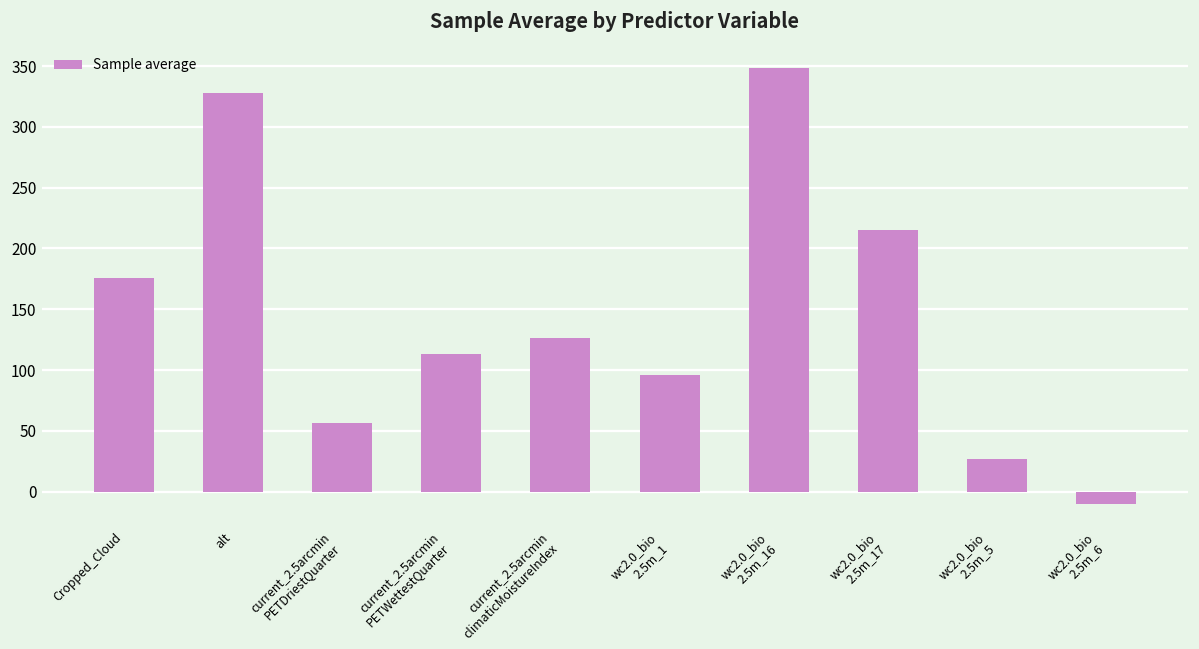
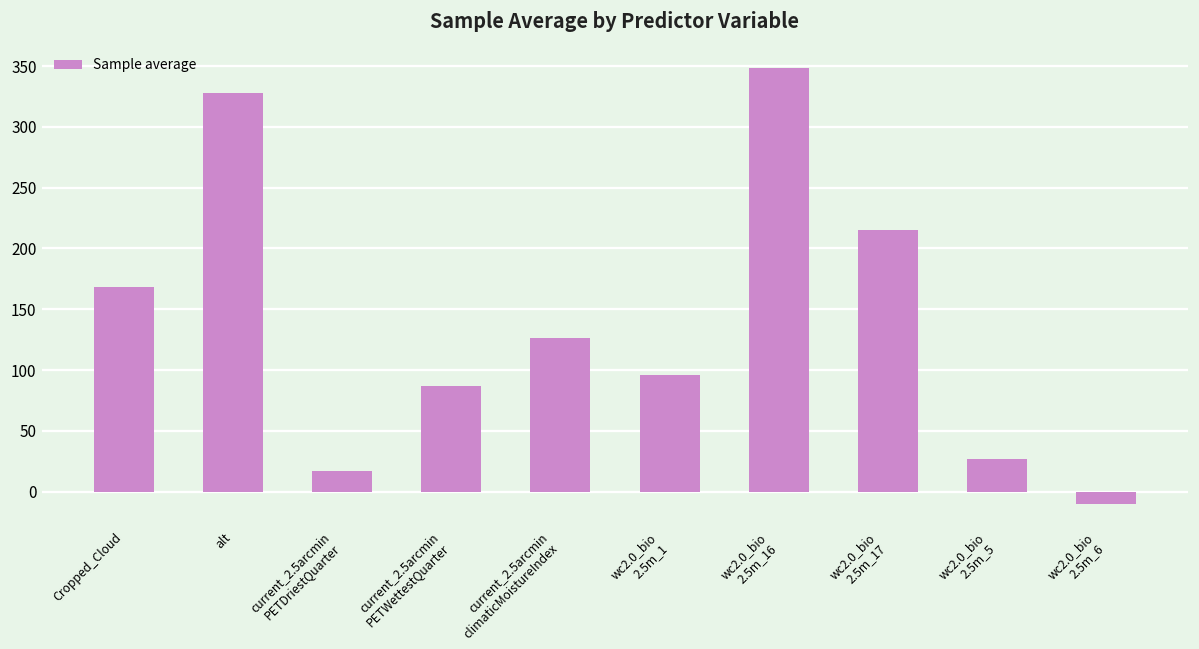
  {
-   "Cropped_Cloud": 176,
+   "Cropped_Cloud": 168,
    "alt": 328,
-   "current_2.5arcmin PETDriestQuarter": 57,
-   "current_2.5arcmin PETWettestQuarter": 114,
+   "current_2.5arcmin PETDriestQuarter": 17,
+   "current_2.5arcmin PETWettestQuarter": 87,
    "current_2.5arcmin climaticMoistureIndex": 127,
    "wc2.0_bio 2.5m_1": 96,
    "wc2.0_bio 2.5m_16": 349,
    "wc2.0_bio 2.5m_17": 215,
    "wc2.0_bio 2.5m_5": 27,
    "wc2.0_bio 2.5m_6": -10
  }
